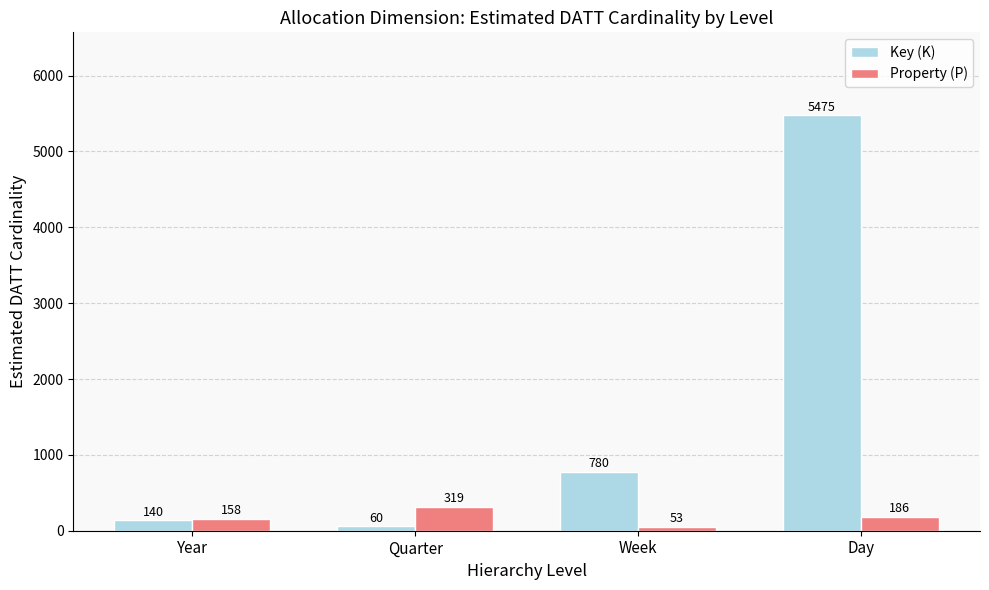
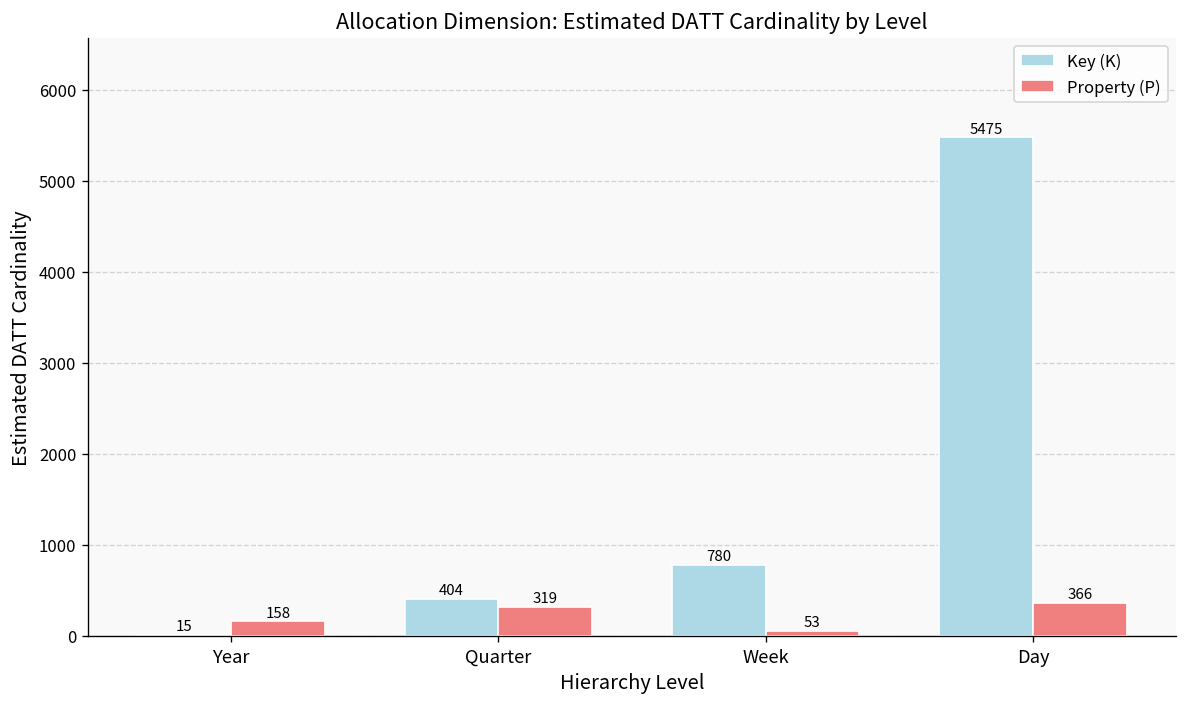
  {
    "Key (K)": {
-     "Year": 140,
-     "Quarter": 60,
+     "Year": 15,
+     "Quarter": 404,
      "Week": 780,
      "Day": 5475
    },
    "Property (P)": {
      "Year": 158,
      "Quarter": 319,
      "Week": 53,
-     "Day": 186
+     "Day": 366
    }
  }
